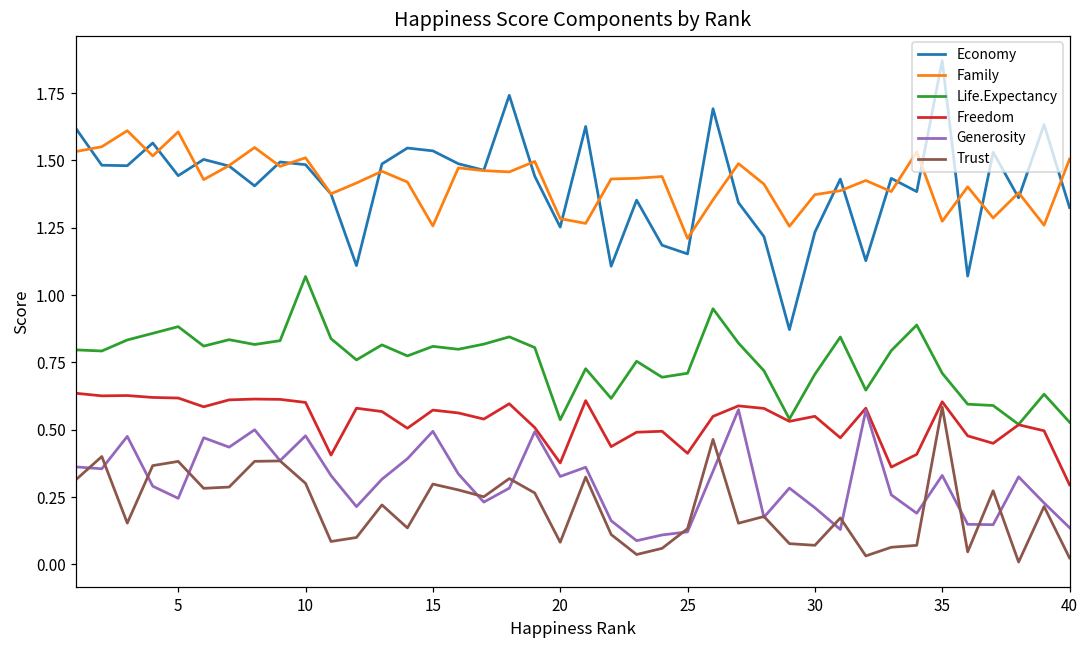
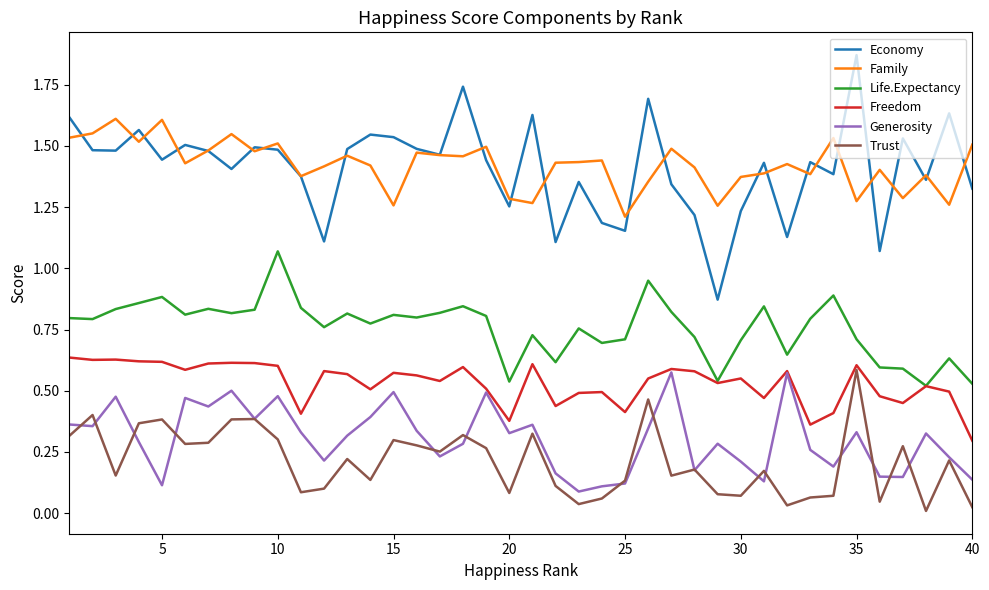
  {
    "Economy": {
      "5": 1.44,
      "10": 1.48,
      "15": 1.54,
      "20": 1.25,
      "25": 1.15,
      "30": 1.23,
      "40": 1.33
    },
    "Family": {
      "5": 1.61,
      "10": 1.51,
      "15": 1.26,
      "20": 1.28,
      "25": 1.21,
      "30": 1.37,
      "35": 1.27,
      "40": 1.51
    },
    "Life.Expectancy": {
      "5": 0.88,
      "10": 1.07,
      "15": 0.81,
      "20": 0.54,
      "25": 0.71,
      "30": 0.71,
      "35": 0.71,
      "40": 0.53
    },
    "Freedom": {
      "5": 0.62,
      "10": 0.60,
      "15": 0.57,
      "20": 0.38,
      "25": 0.41,
      "30": 0.55,
      "35": 0.60,
      "40": 0.30
    },
    "Generosity": {
-     "5": 0.25,
+     "5": 0.11,
      "10": 0.48,
      "15": 0.49,
      "20": 0.33,
      "25": 0.12,
      "30": 0.21,
      "35": 0.33,
      "40": 0.14
    },
    "Trust": {
      "5": 0.38,
      "10": 0.30,
      "15": 0.30,
      "20": 0.08,
      "25": 0.13,
      "30": 0.07,
      "35": 0.58,
      "40": 0.02
    }
  }
